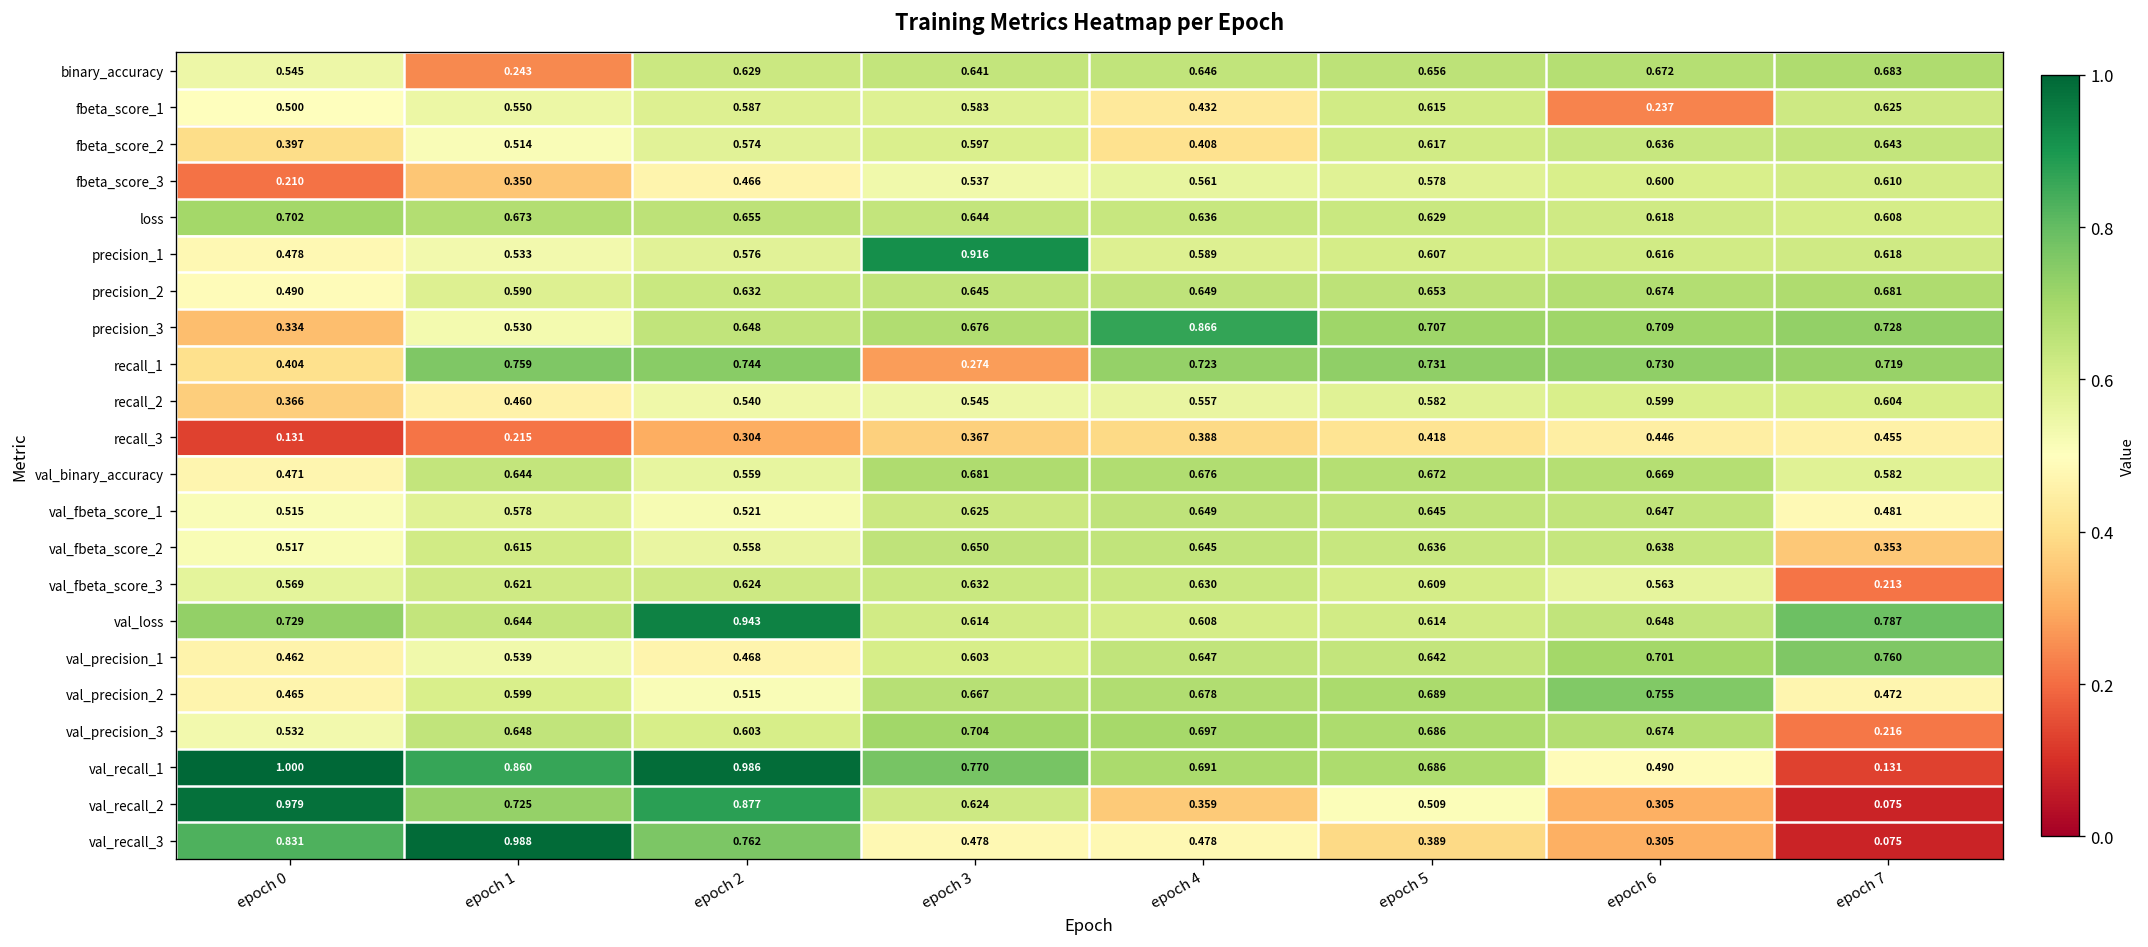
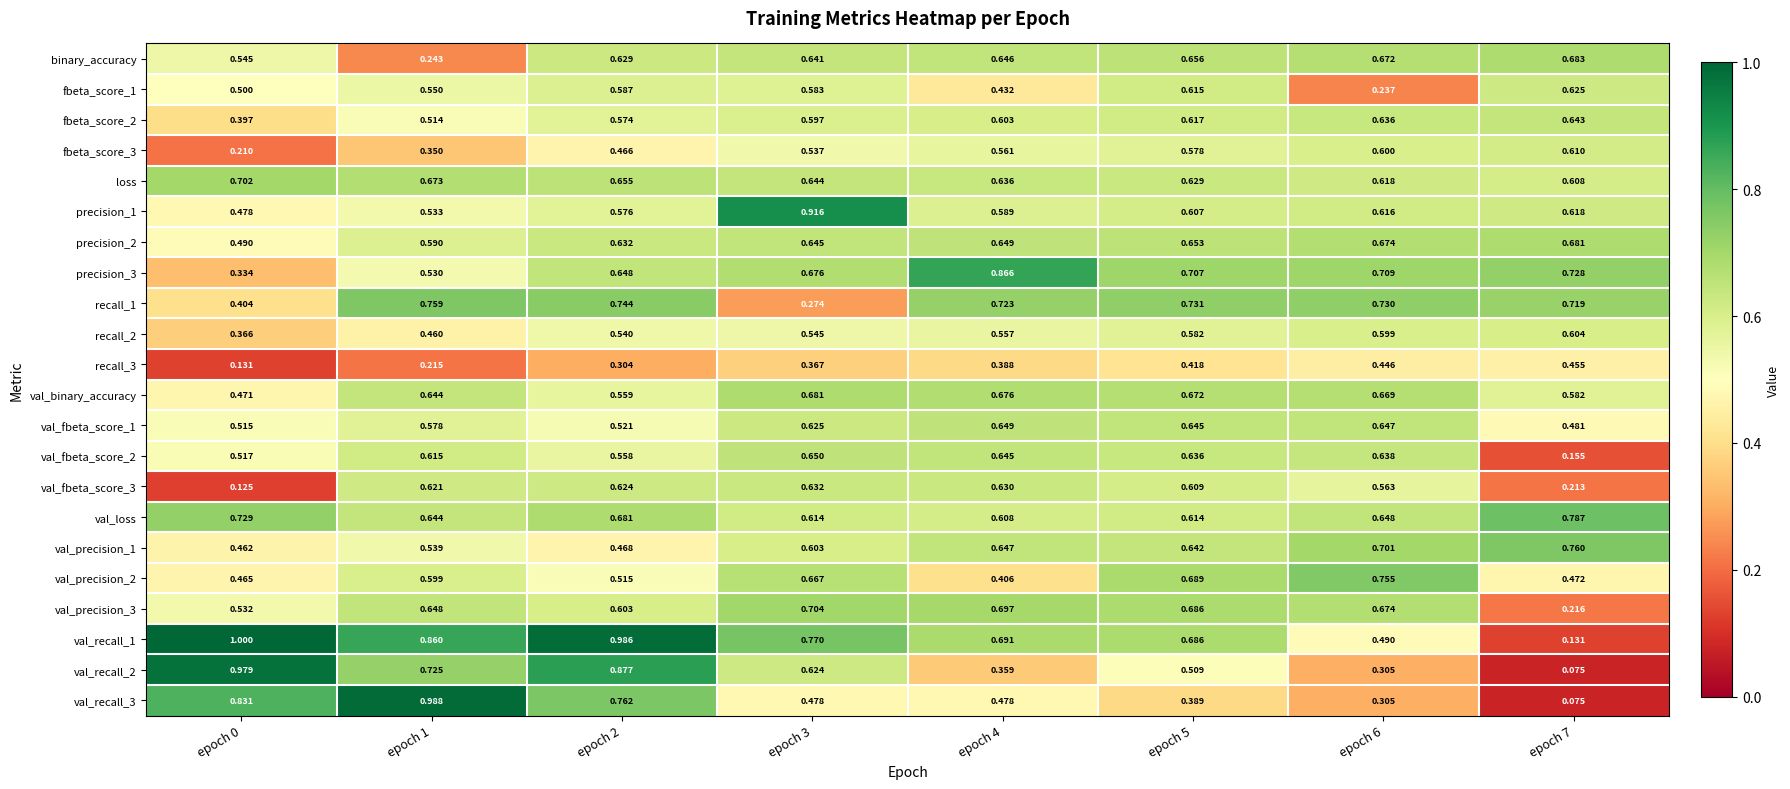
  {
    "binary_accuracy": {
      "epoch 0": 0.545,
      "epoch 1": 0.243,
      "epoch 2": 0.629,
      "epoch 3": 0.641,
      "epoch 4": 0.646,
      "epoch 5": 0.656,
      "epoch 6": 0.672,
      "epoch 7": 0.683
    },
    "fbeta_score_1": {
      "epoch 0": 0.500,
      "epoch 1": 0.550,
      "epoch 2": 0.587,
      "epoch 3": 0.583,
      "epoch 4": 0.432,
      "epoch 5": 0.615,
      "epoch 6": 0.237,
      "epoch 7": 0.625
    },
    "fbeta_score_2": {
      "epoch 0": 0.397,
      "epoch 1": 0.514,
      "epoch 2": 0.574,
      "epoch 3": 0.597,
-     "epoch 4": 0.408,
+     "epoch 4": 0.603,
      "epoch 5": 0.617,
      "epoch 6": 0.636,
      "epoch 7": 0.643
    },
    "fbeta_score_3": {
      "epoch 0": 0.210,
      "epoch 1": 0.350,
      "epoch 2": 0.466,
      "epoch 3": 0.537,
      "epoch 4": 0.561,
      "epoch 5": 0.578,
      "epoch 6": 0.600,
      "epoch 7": 0.610
    },
    "loss": {
      "epoch 0": 0.702,
      "epoch 1": 0.673,
      "epoch 2": 0.655,
      "epoch 3": 0.644,
      "epoch 4": 0.636,
      "epoch 5": 0.629,
      "epoch 6": 0.618,
      "epoch 7": 0.608
    },
    "precision_1": {
      "epoch 0": 0.478,
      "epoch 1": 0.533,
      "epoch 2": 0.576,
      "epoch 3": 0.916,
      "epoch 4": 0.589,
      "epoch 5": 0.607,
      "epoch 6": 0.616,
      "epoch 7": 0.618
    },
    "precision_2": {
      "epoch 0": 0.490,
      "epoch 1": 0.590,
      "epoch 2": 0.632,
      "epoch 3": 0.645,
      "epoch 4": 0.649,
      "epoch 5": 0.653,
      "epoch 6": 0.674,
      "epoch 7": 0.681
    },
    "precision_3": {
      "epoch 0": 0.334,
      "epoch 1": 0.530,
      "epoch 2": 0.648,
      "epoch 3": 0.676,
      "epoch 4": 0.866,
      "epoch 5": 0.707,
      "epoch 6": 0.709,
      "epoch 7": 0.728
    },
    "recall_1": {
      "epoch 0": 0.404,
      "epoch 1": 0.759,
      "epoch 2": 0.744,
      "epoch 3": 0.274,
      "epoch 4": 0.723,
      "epoch 5": 0.731,
      "epoch 6": 0.730,
      "epoch 7": 0.719
    },
    "recall_2": {
      "epoch 0": 0.366,
      "epoch 1": 0.460,
      "epoch 2": 0.540,
      "epoch 3": 0.545,
      "epoch 4": 0.557,
      "epoch 5": 0.582,
      "epoch 6": 0.599,
      "epoch 7": 0.604
    },
    "recall_3": {
      "epoch 0": 0.131,
      "epoch 1": 0.215,
      "epoch 2": 0.304,
      "epoch 3": 0.367,
      "epoch 4": 0.388,
      "epoch 5": 0.418,
      "epoch 6": 0.446,
      "epoch 7": 0.455
    },
    "val_binary_accuracy": {
      "epoch 0": 0.471,
      "epoch 1": 0.644,
      "epoch 2": 0.559,
      "epoch 3": 0.681,
      "epoch 4": 0.676,
      "epoch 5": 0.672,
      "epoch 6": 0.669,
      "epoch 7": 0.582
    },
    "val_fbeta_score_1": {
      "epoch 0": 0.515,
      "epoch 1": 0.578,
      "epoch 2": 0.521,
      "epoch 3": 0.625,
      "epoch 4": 0.649,
      "epoch 5": 0.645,
      "epoch 6": 0.647,
      "epoch 7": 0.481
    },
    "val_fbeta_score_2": {
      "epoch 0": 0.517,
      "epoch 1": 0.615,
      "epoch 2": 0.558,
      "epoch 3": 0.650,
      "epoch 4": 0.645,
      "epoch 5": 0.636,
      "epoch 6": 0.638,
-     "epoch 7": 0.353
+     "epoch 7": 0.155
    },
    "val_fbeta_score_3": {
-     "epoch 0": 0.569,
+     "epoch 0": 0.125,
      "epoch 1": 0.621,
      "epoch 2": 0.624,
      "epoch 3": 0.632,
      "epoch 4": 0.630,
      "epoch 5": 0.609,
      "epoch 6": 0.563,
      "epoch 7": 0.213
    },
    "val_loss": {
      "epoch 0": 0.729,
      "epoch 1": 0.644,
-     "epoch 2": 0.943,
+     "epoch 2": 0.681,
      "epoch 3": 0.614,
      "epoch 4": 0.608,
      "epoch 5": 0.614,
      "epoch 6": 0.648,
      "epoch 7": 0.787
    },
    "val_precision_1": {
      "epoch 0": 0.462,
      "epoch 1": 0.539,
      "epoch 2": 0.468,
      "epoch 3": 0.603,
      "epoch 4": 0.647,
      "epoch 5": 0.642,
      "epoch 6": 0.701,
      "epoch 7": 0.760
    },
    "val_precision_2": {
      "epoch 0": 0.465,
      "epoch 1": 0.599,
      "epoch 2": 0.515,
      "epoch 3": 0.667,
-     "epoch 4": 0.678,
+     "epoch 4": 0.406,
      "epoch 5": 0.689,
      "epoch 6": 0.755,
      "epoch 7": 0.472
    },
    "val_precision_3": {
      "epoch 0": 0.532,
      "epoch 1": 0.648,
      "epoch 2": 0.603,
      "epoch 3": 0.704,
      "epoch 4": 0.697,
      "epoch 5": 0.686,
      "epoch 6": 0.674,
      "epoch 7": 0.216
    },
    "val_recall_1": {
      "epoch 0": 1.000,
      "epoch 1": 0.860,
      "epoch 2": 0.986,
      "epoch 3": 0.770,
      "epoch 4": 0.691,
      "epoch 5": 0.686,
      "epoch 6": 0.490,
      "epoch 7": 0.131
    },
    "val_recall_2": {
      "epoch 0": 0.979,
      "epoch 1": 0.725,
      "epoch 2": 0.877,
      "epoch 3": 0.624,
      "epoch 4": 0.359,
      "epoch 5": 0.509,
      "epoch 6": 0.305,
      "epoch 7": 0.075
    },
    "val_recall_3": {
      "epoch 0": 0.831,
      "epoch 1": 0.988,
      "epoch 2": 0.762,
      "epoch 3": 0.478,
      "epoch 4": 0.478,
      "epoch 5": 0.389,
      "epoch 6": 0.305,
      "epoch 7": 0.075
    }
  }
